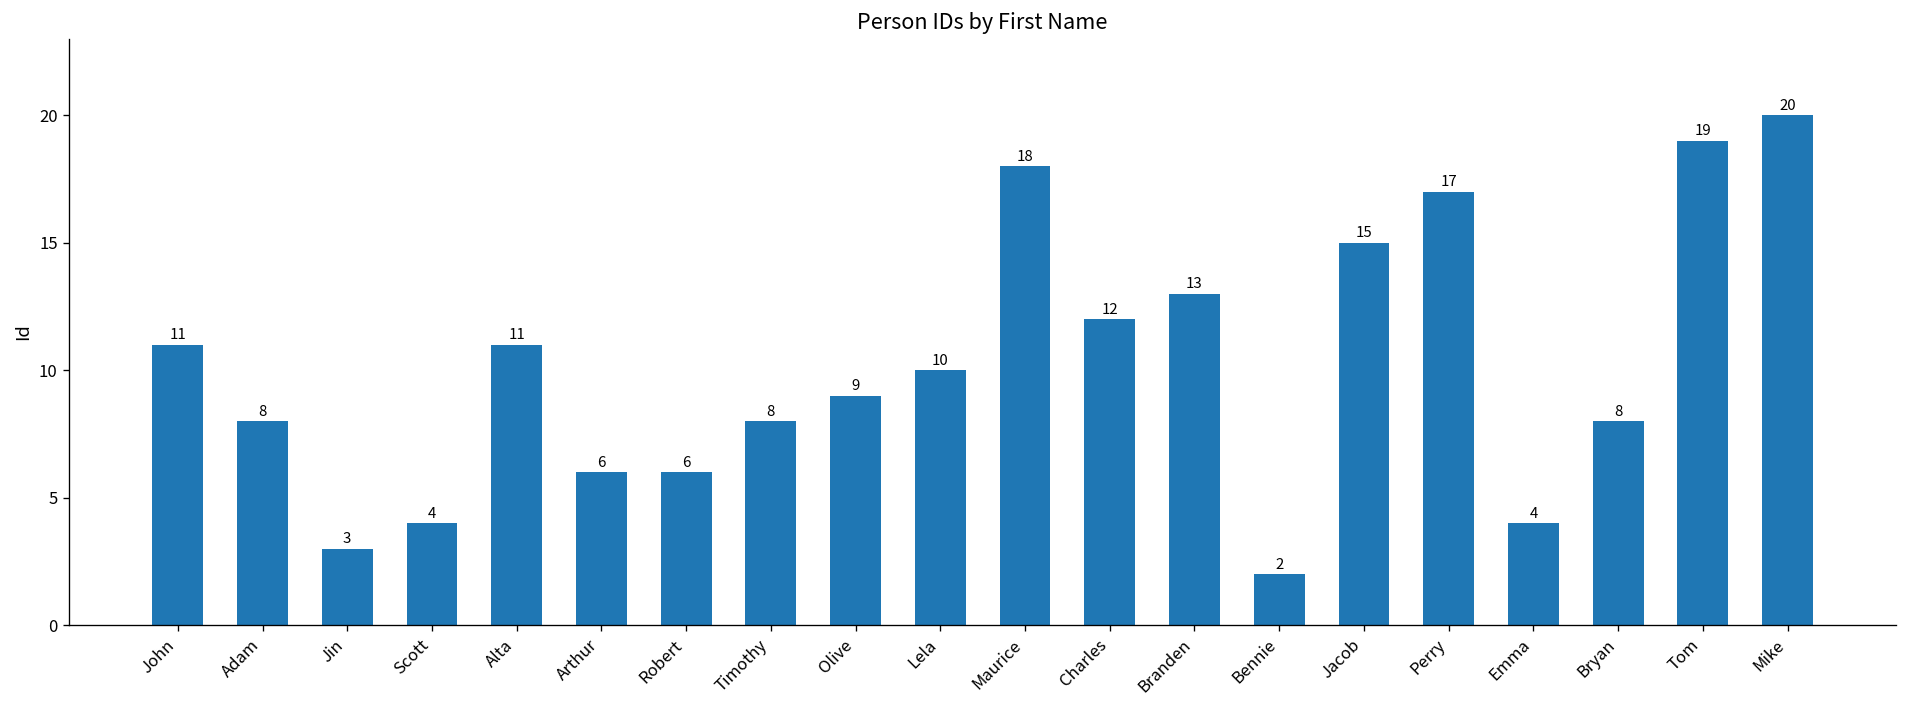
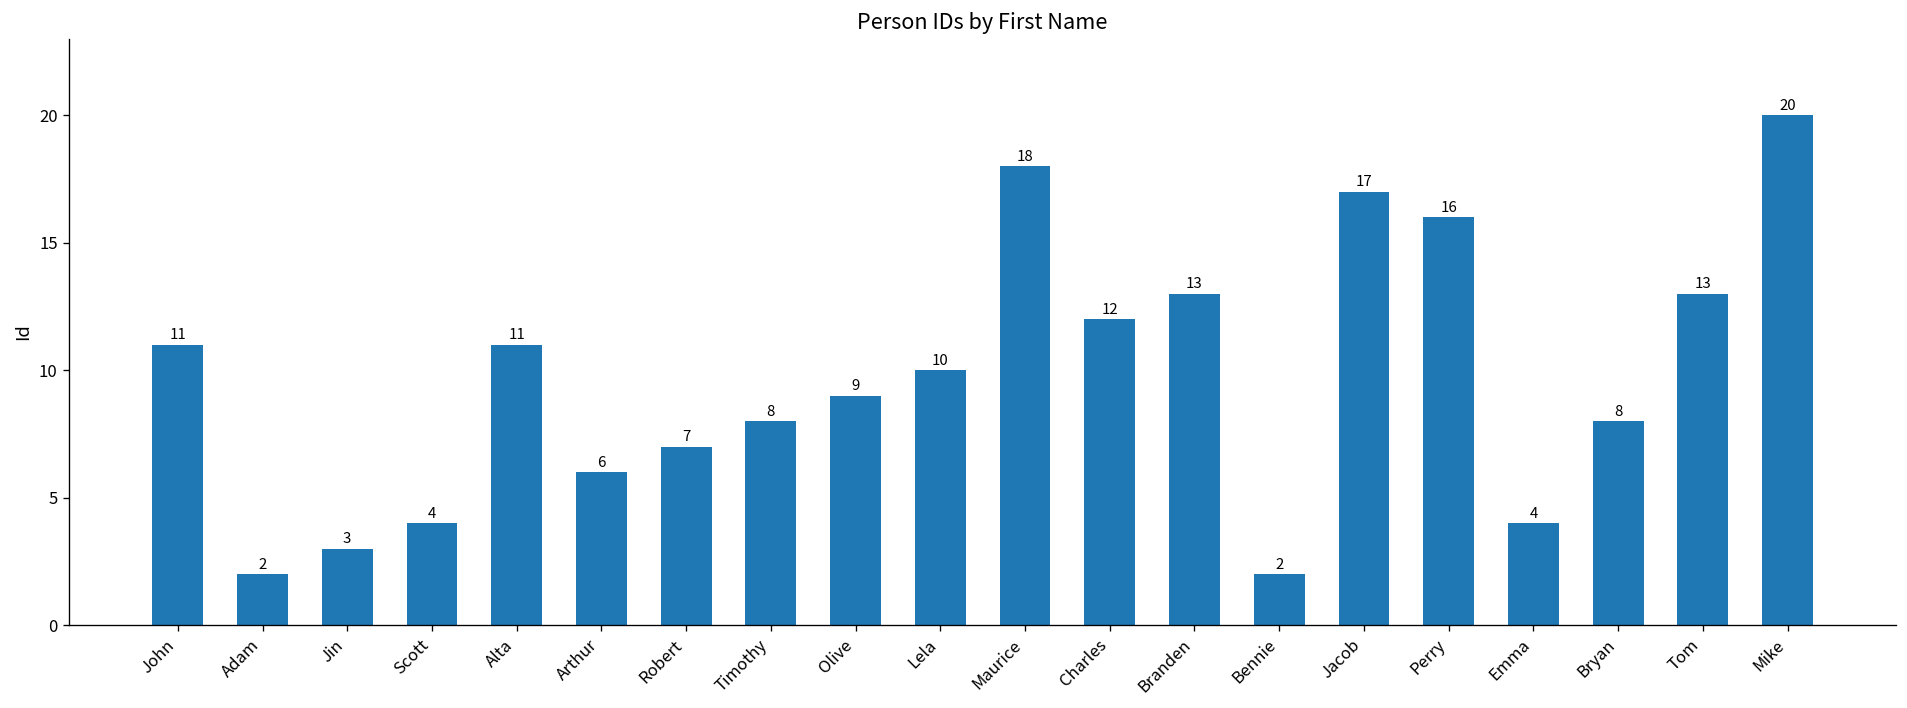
  {
    "John": 11,
-   "Adam": 8,
+   "Adam": 2,
    "Jin": 3,
    "Scott": 4,
    "Alta": 11,
    "Arthur": 6,
-   "Robert": 6,
+   "Robert": 7,
    "Timothy": 8,
    "Olive": 9,
    "Lela": 10,
    "Maurice": 18,
    "Charles": 12,
    "Branden": 13,
    "Bennie": 2,
-   "Jacob": 15,
-   "Perry": 17,
+   "Jacob": 17,
+   "Perry": 16,
    "Emma": 4,
    "Bryan": 8,
-   "Tom": 19,
+   "Tom": 13,
    "Mike": 20
  }
